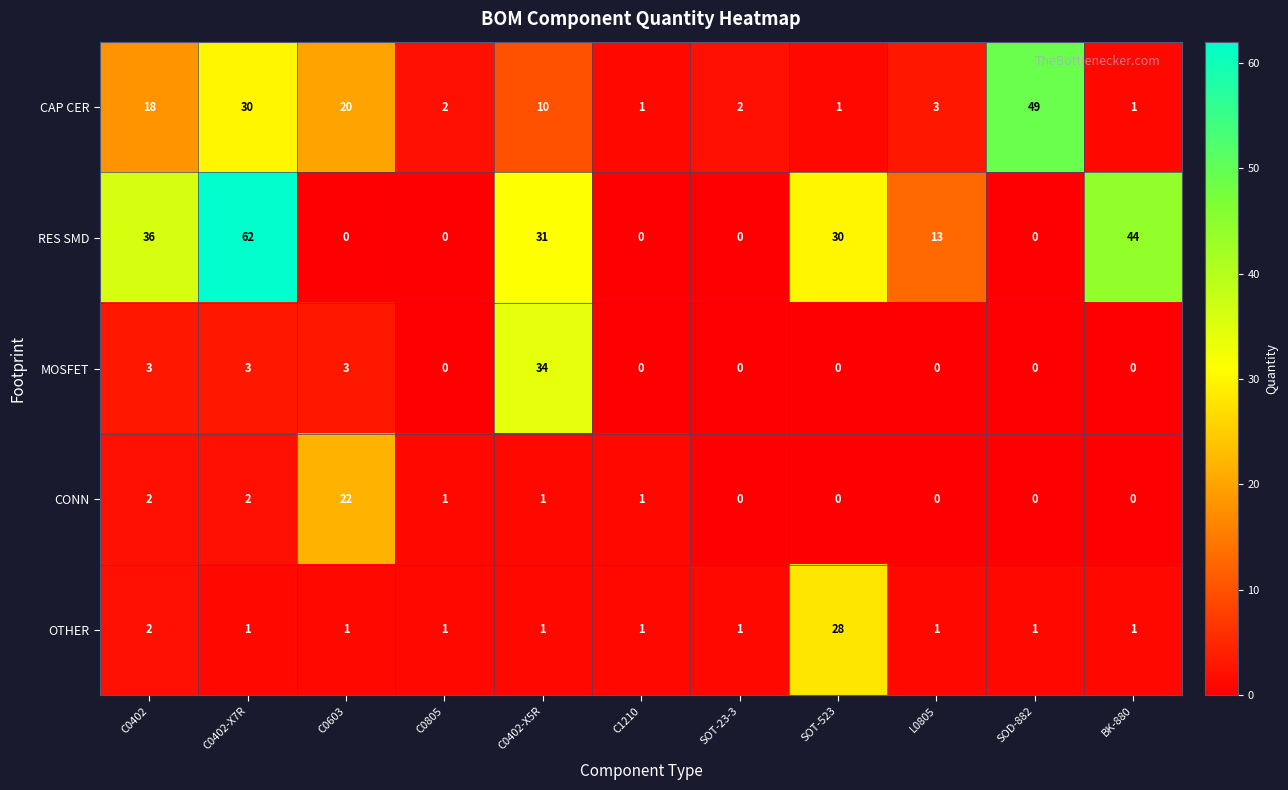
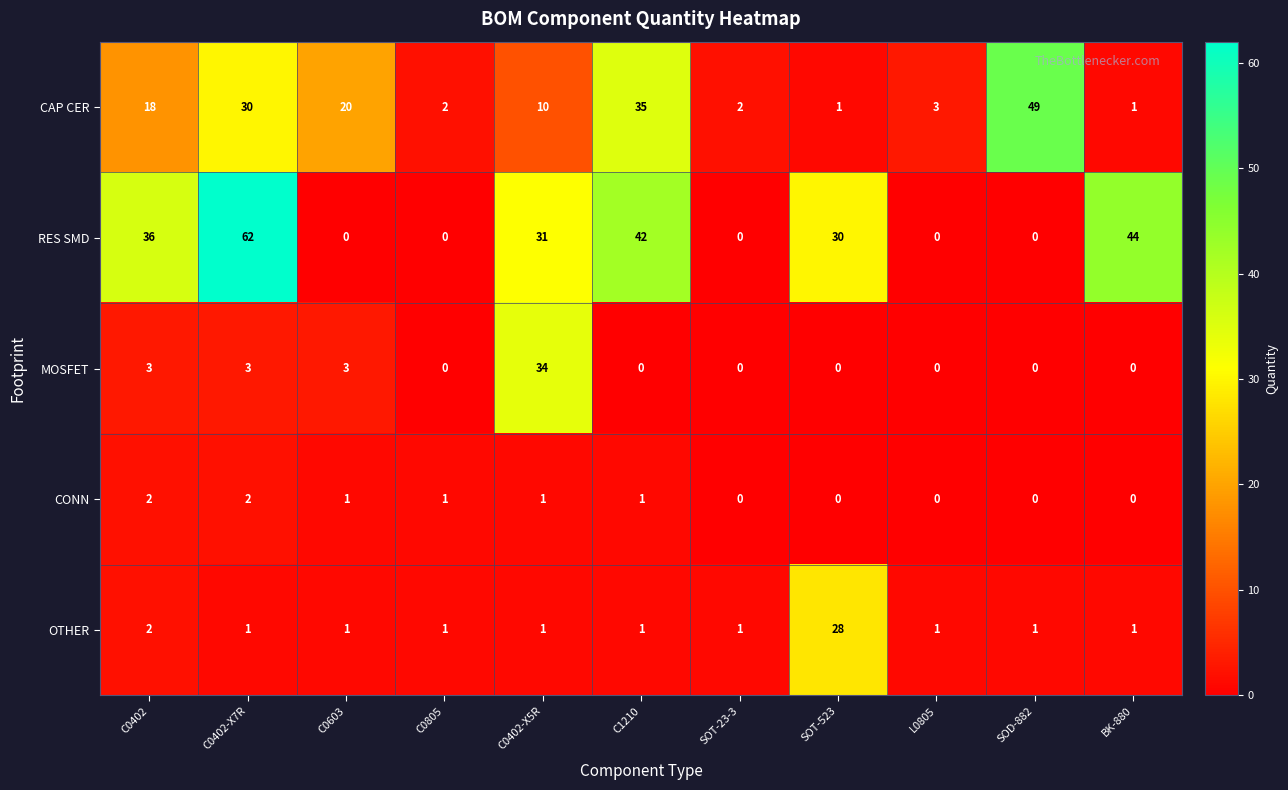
  {
    "CAP CER": {
      "C0402": 18,
      "C0402-X7R": 30,
      "C0603": 20,
      "C0805": 2,
      "C0402-X5R": 10,
-     "C1210": 1,
+     "C1210": 35,
      "SOT-23-3": 2,
      "SOT-523": 1,
      "L0805": 3,
      "SOD-882": 49
    },
    "RES SMD": {
      "C0402": 36,
      "C0402-X7R": 62,
      "C0603": 0,
      "C0805": 0,
      "C0402-X5R": 31,
-     "C1210": 0,
+     "C1210": 42,
      "SOT-23-3": 0,
      "SOT-523": 30,
-     "L0805": 13,
+     "L0805": 0,
      "SOD-882": 0,
      "BK-880": 44
    },
    "MOSFET": {
      "C0402": 3,
      "C0402-X7R": 3,
      "C0603": 3,
      "C0805": 0,
      "C0402-X5R": 34,
      "C1210": 0,
      "SOT-23-3": 0,
      "SOT-523": 0,
      "L0805": 0,
      "SOD-882": 0,
      "BK-880": 0
    },
    "CONN": {
      "C0402": 2,
      "C0402-X7R": 2,
-     "C0603": 22,
+     "C0603": 1,
      "C0805": 1,
      "C0402-X5R": 1,
      "C1210": 1,
      "SOT-23-3": 0,
      "SOT-523": 0,
      "L0805": 0,
      "SOD-882": 0,
      "BK-880": 0
    },
    "OTHER": {
      "C0402": 2,
      "C0402-X7R": 1,
      "C0603": 1,
      "C0805": 1,
      "C0402-X5R": 1,
      "C1210": 1,
      "SOT-23-3": 1,
      "SOT-523": 28,
      "L0805": 1,
      "SOD-882": 1,
      "BK-880": 1
    }
  }
